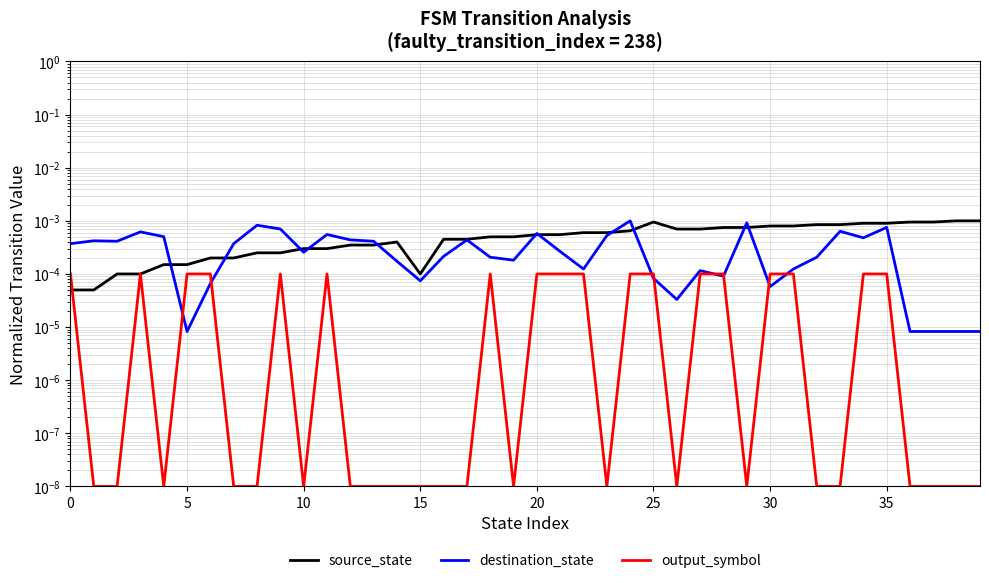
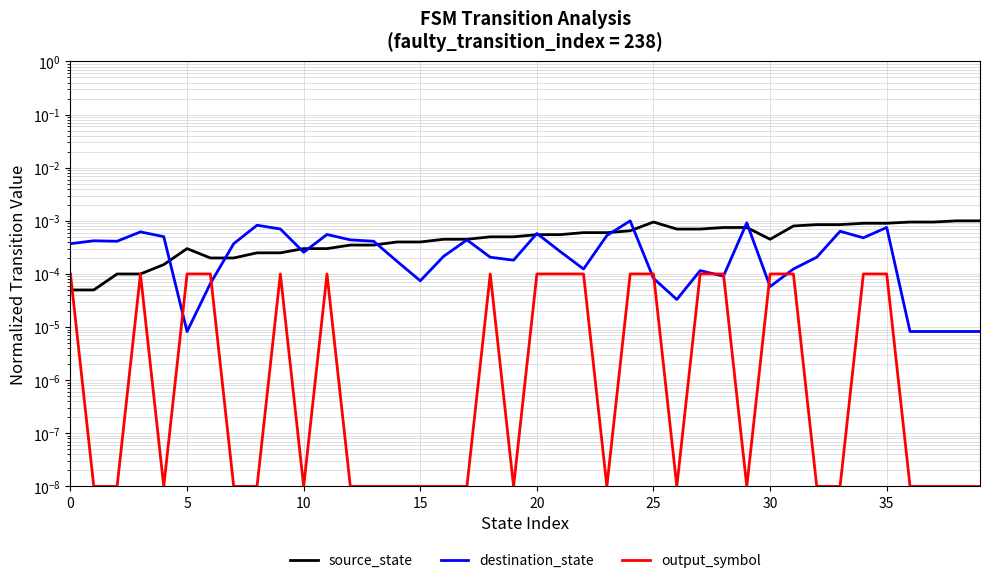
  {
    "source_state": {
      "0": 0.00005,
-     "5": 0.00015,
+     "5": 0.0003,
      "10": 0.0003,
-     "15": 0.00010,
+     "15": 0.0004,
      "25": 0.0010,
-     "30": 0.0008,
+     "30": 0.0005,
      "35": 0.0009
    },
    "destination_state": {
      "0": 0.0004,
      "5": 0.000008,
      "10": 0.0003,
      "15": 0.00007,
      "25": 0.00008,
      "30": 0.00006,
      "35": 0.0008
    },
    "output_symbol": {
      "0": 0.00010,
      "5": 0.00010,
      "10": 0.000000010,
      "15": 0.000000010,
      "20": 0.00010,
      "25": 0.00010,
      "30": 0.00010,
      "35": 0.00010
    }
  }
